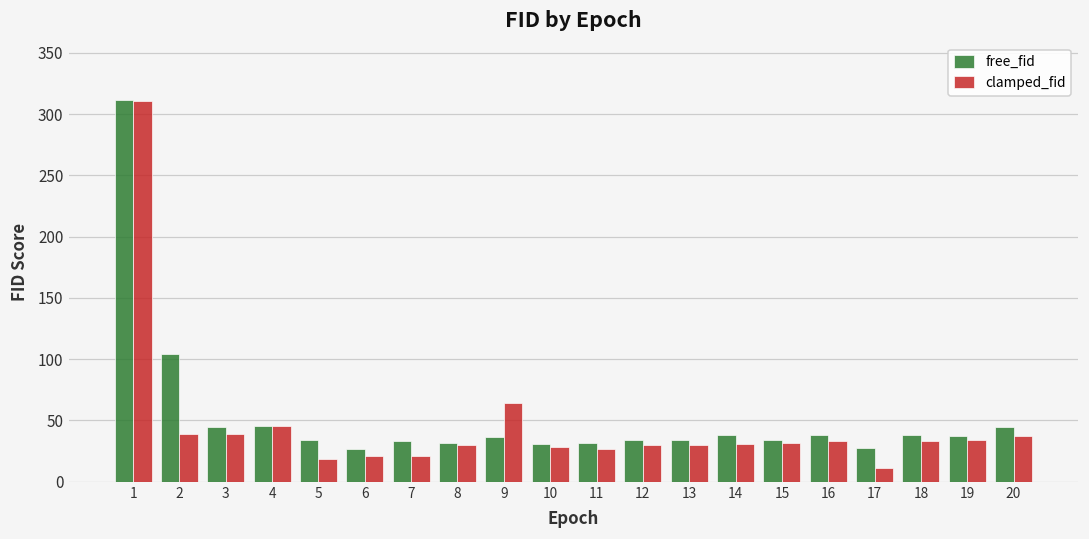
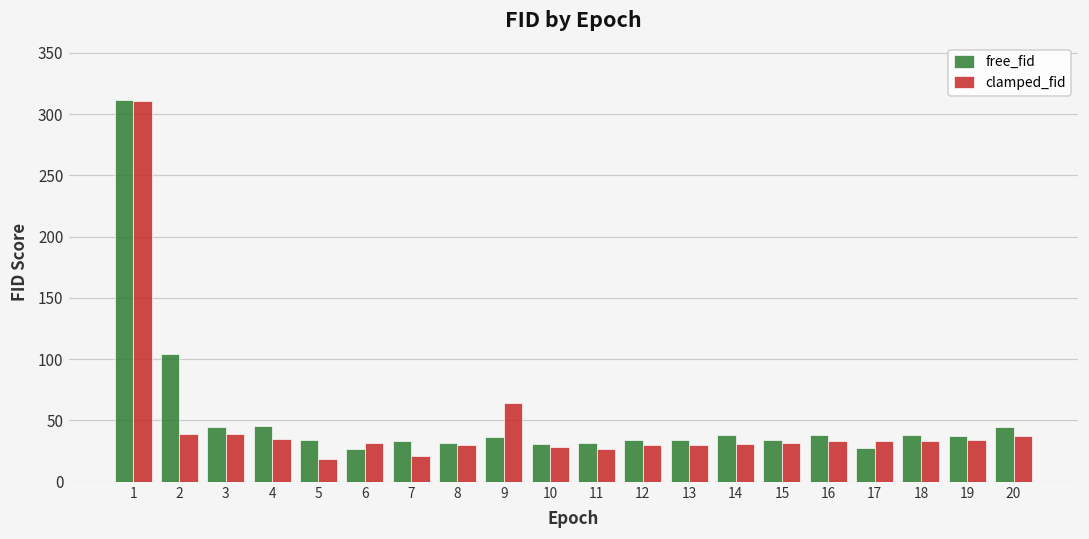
  {
    "free_fid": {
      "1": 312,
      "2": 104,
      "3": 44,
      "4": 45,
      "5": 34,
      "6": 27,
      "7": 33,
      "8": 32,
      "9": 37,
      "10": 30,
      "11": 31,
      "12": 34,
      "13": 34,
      "14": 38,
      "15": 34,
      "16": 38,
      "17": 28,
      "18": 38,
      "19": 37,
      "20": 44
    },
    "clamped_fid": {
      "1": 311,
      "2": 39,
      "3": 39,
-     "4": 45,
+     "4": 35,
      "5": 18,
-     "6": 21,
+     "6": 32,
      "7": 21,
      "8": 30,
      "9": 64,
      "10": 28,
      "11": 27,
      "12": 30,
      "13": 30,
      "14": 31,
      "15": 31,
      "16": 33,
-     "17": 11,
+     "17": 34,
      "18": 33,
      "19": 34,
      "20": 37
    }
  }
